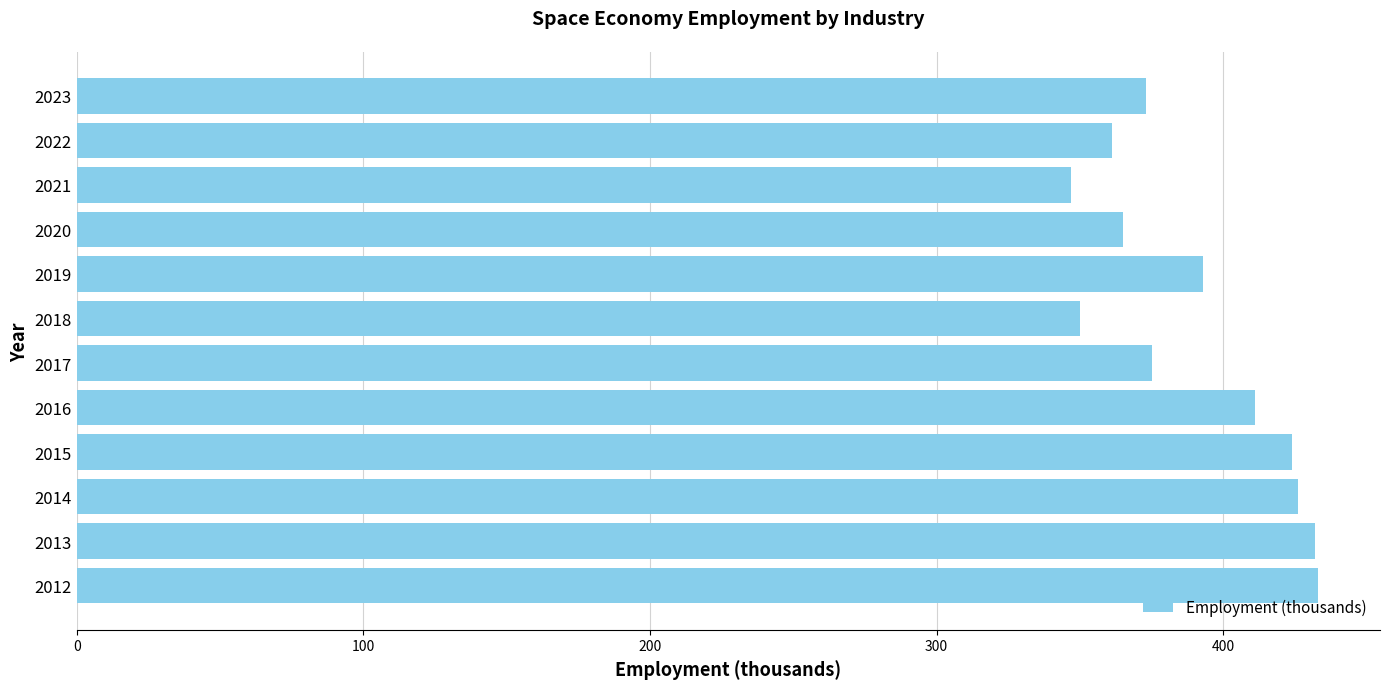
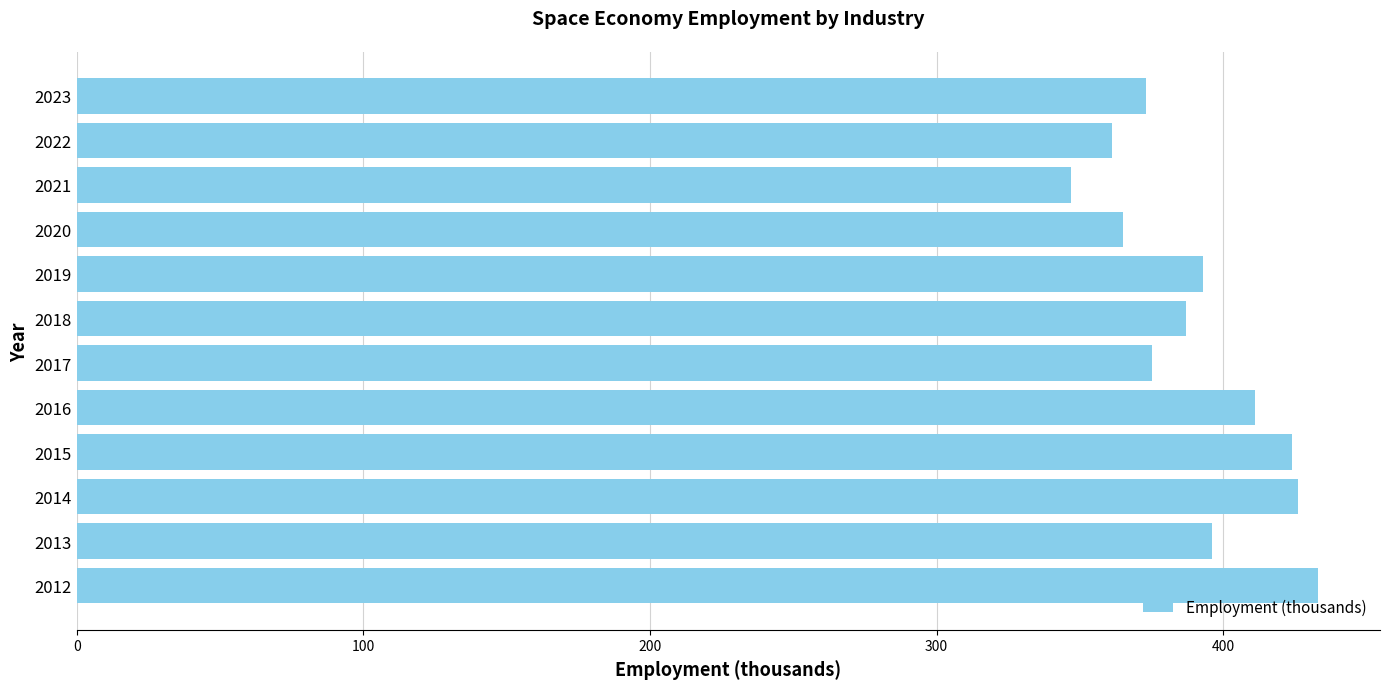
  {
    "2023": 373,
    "2022": 361,
    "2021": 347,
    "2020": 365,
    "2019": 393,
-   "2018": 350,
+   "2018": 387,
    "2017": 375,
    "2016": 411,
    "2015": 424,
    "2014": 426,
-   "2013": 432,
+   "2013": 396,
    "2012": 433
  }
